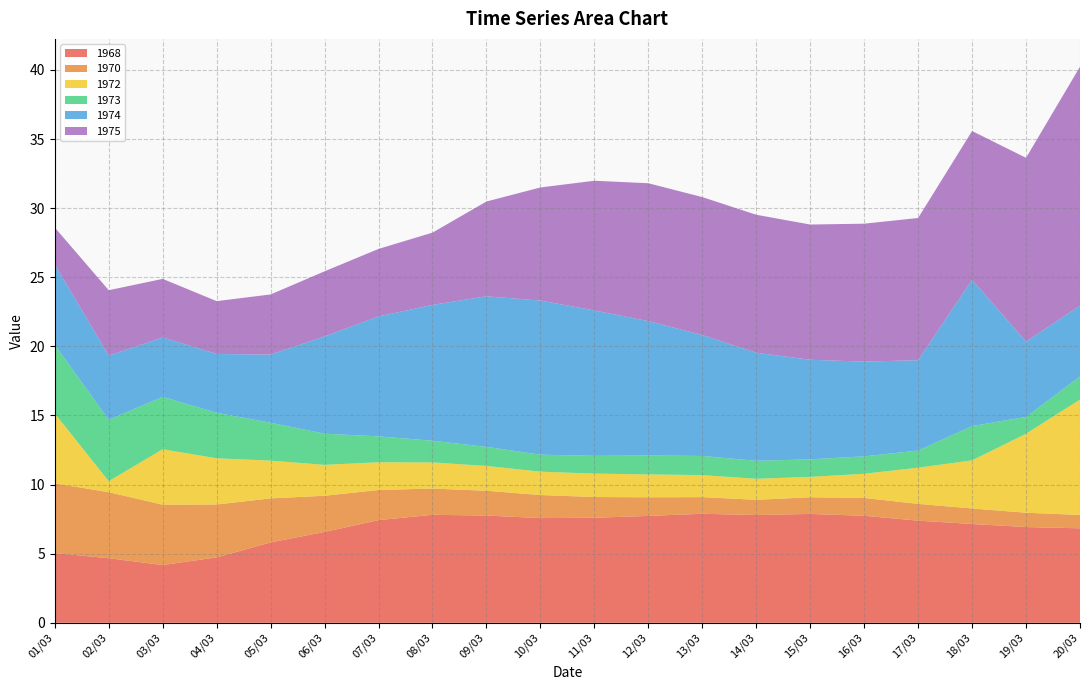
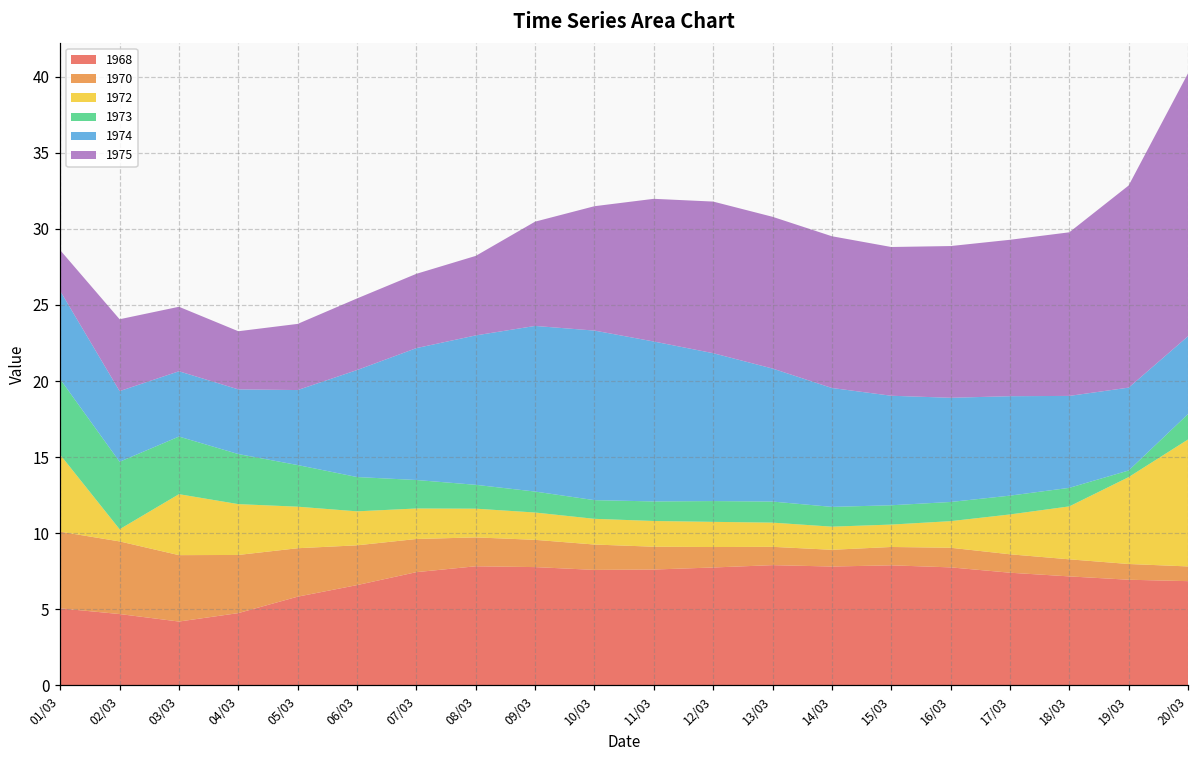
  {
    "1972": {
      "01/03": 5.1,
      "02/03": 0.8,
      "03/03": 4.0,
      "04/03": 3.3,
      "05/03": 2.7,
      "06/03": 2.2,
      "07/03": 2.0,
      "08/03": 1.9,
      "09/03": 1.8,
      "10/03": 1.7,
      "11/03": 1.7,
      "12/03": 1.7,
      "13/03": 1.6,
      "14/03": 1.5,
      "15/03": 1.5,
      "16/03": 1.7,
      "17/03": 2.6,
      "18/03": 3.5,
      "19/03": 5.7,
      "20/03": 8.3
    },
    "1973": {
      "01/03": 5.0,
      "02/03": 4.4,
      "03/03": 3.8,
      "04/03": 3.3,
      "05/03": 2.7,
      "06/03": 2.3,
      "07/03": 1.9,
      "08/03": 1.6,
      "09/03": 1.4,
      "10/03": 1.2,
      "11/03": 1.3,
      "12/03": 1.4,
      "13/03": 1.4,
      "14/03": 1.3,
      "15/03": 1.3,
      "16/03": 1.3,
      "17/03": 1.2,
-     "18/03": 2.5,
-     "19/03": 1.2,
+     "18/03": 1.2,
+     "19/03": 0.4,
      "20/03": 1.7
    },
    "1974": {
      "01/03": 5.8,
      "02/03": 4.6,
      "03/03": 4.3,
      "04/03": 4.3,
      "05/03": 4.9,
      "06/03": 7.0,
      "07/03": 8.7,
      "08/03": 9.8,
      "09/03": 10.9,
      "10/03": 11.2,
      "11/03": 10.5,
      "12/03": 9.7,
      "13/03": 8.7,
      "14/03": 7.8,
      "15/03": 7.2,
      "16/03": 6.9,
      "17/03": 6.5,
-     "18/03": 10.6,
+     "18/03": 6.0,
      "19/03": 5.5,
      "20/03": 5.1
    },
    "1975": {
      "01/03": 2.7,
      "02/03": 4.7,
      "03/03": 4.2,
      "04/03": 3.8,
      "05/03": 4.4,
      "06/03": 4.7,
      "07/03": 4.9,
      "08/03": 5.2,
      "09/03": 6.9,
      "10/03": 8.2,
      "11/03": 9.4,
      "12/03": 10.0,
      "13/03": 10.0,
      "14/03": 10.0,
      "15/03": 9.8,
      "16/03": 10.0,
      "17/03": 10.3,
      "18/03": 10.8,
      "19/03": 13.3,
      "20/03": 17.3
    }
  }
